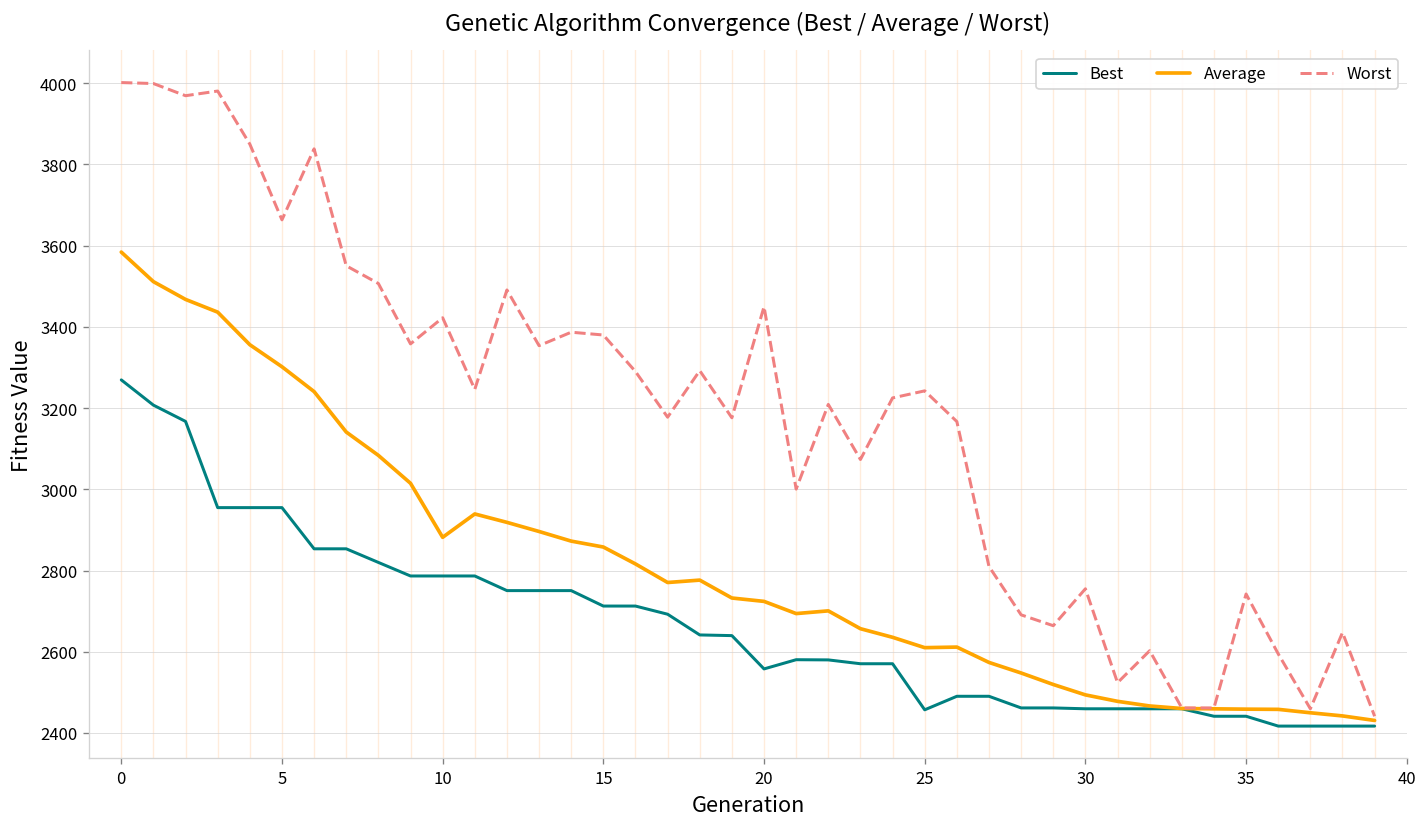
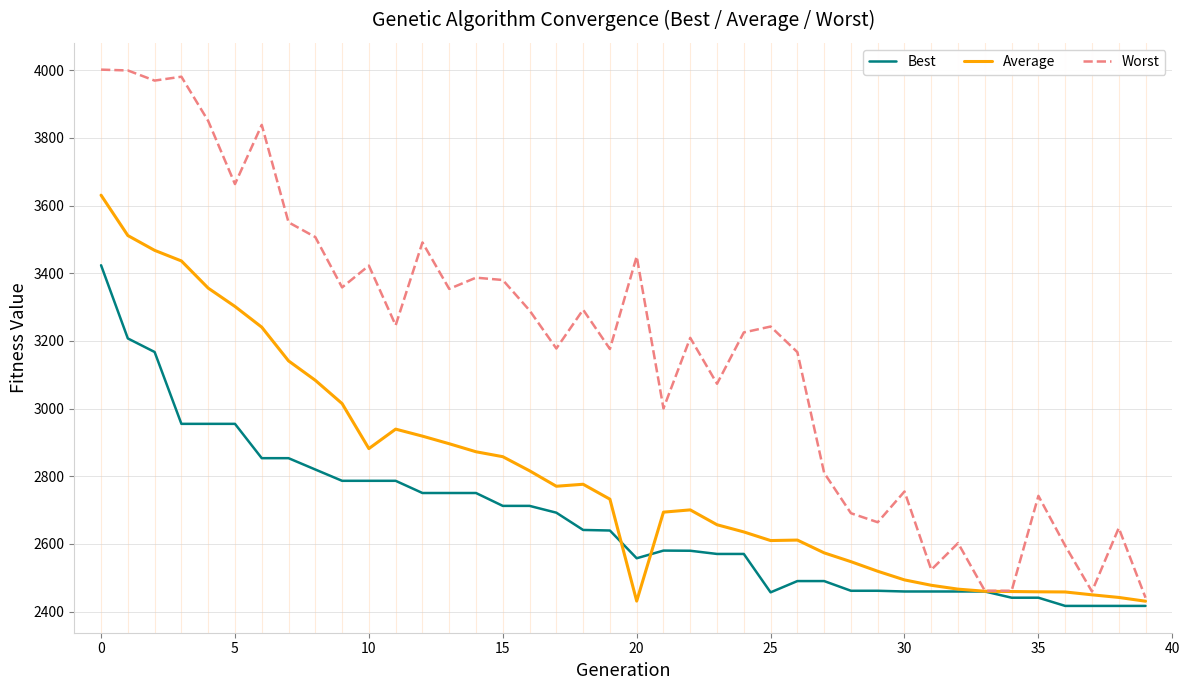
  {
    "Best": {
-     "0": 3270,
+     "0": 3420,
      "5": 2950,
      "10": 2790,
      "15": 2710,
      "20": 2560,
      "25": 2460,
      "30": 2460,
      "35": 2440
    },
    "Average": {
-     "0": 3580,
+     "0": 3630,
      "5": 3300,
      "10": 2880,
      "15": 2860,
-     "20": 2720,
+     "20": 2430,
      "25": 2610,
      "30": 2490,
      "35": 2460
    },
    "Worst": {
      "0": 4000,
      "5": 3660,
      "10": 3420,
      "15": 3380,
      "20": 3450,
      "25": 3240,
      "30": 2760,
      "35": 2740
    }
  }
